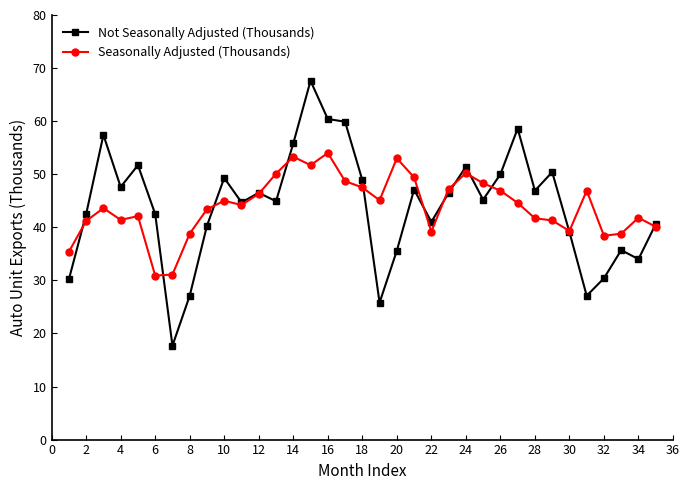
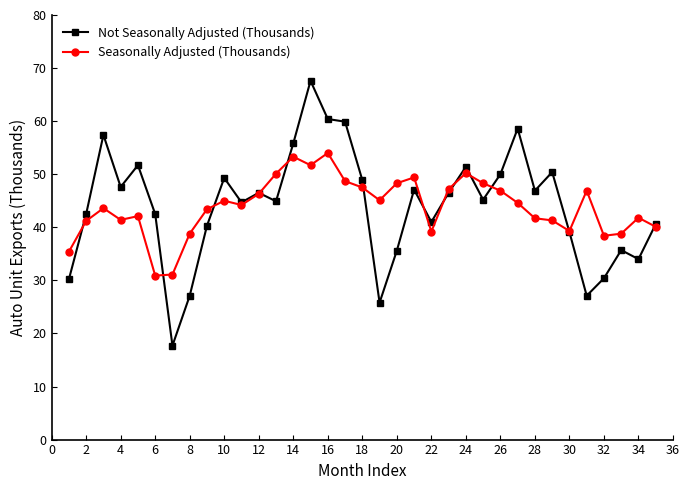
  {
    "Not Seasonally Adjusted (Thousands)": {
      "2": 43,
      "4": 48,
      "6": 43,
      "8": 27,
      "10": 49,
      "14": 56,
      "16": 60,
      "18": 49,
      "20": 36,
      "22": 41,
      "24": 51,
      "26": 50,
      "28": 47,
      "32": 30,
      "34": 34
    },
    "Seasonally Adjusted (Thousands)": {
      "2": 41,
      "4": 41,
      "6": 31,
      "8": 39,
      "10": 45,
      "14": 53,
      "16": 54,
      "18": 48,
-     "20": 53,
+     "20": 48,
      "22": 39,
      "24": 50,
      "26": 47,
      "28": 42,
      "32": 38,
      "34": 42
    }
  }
